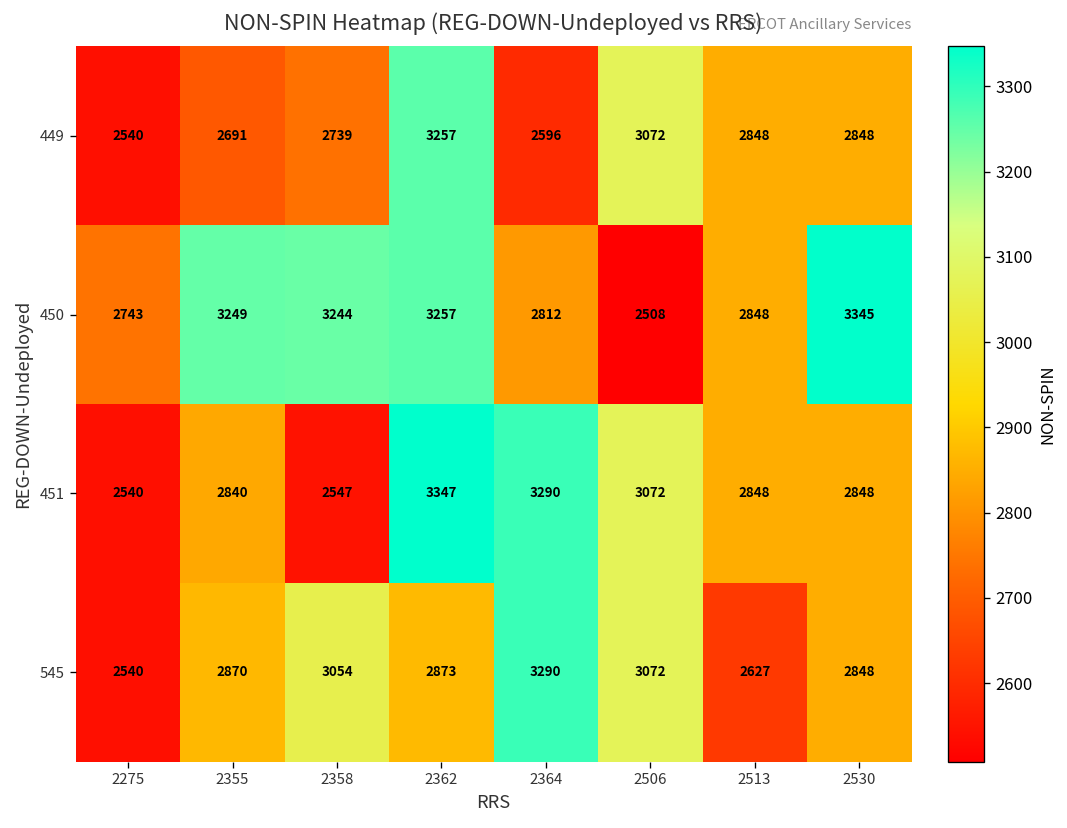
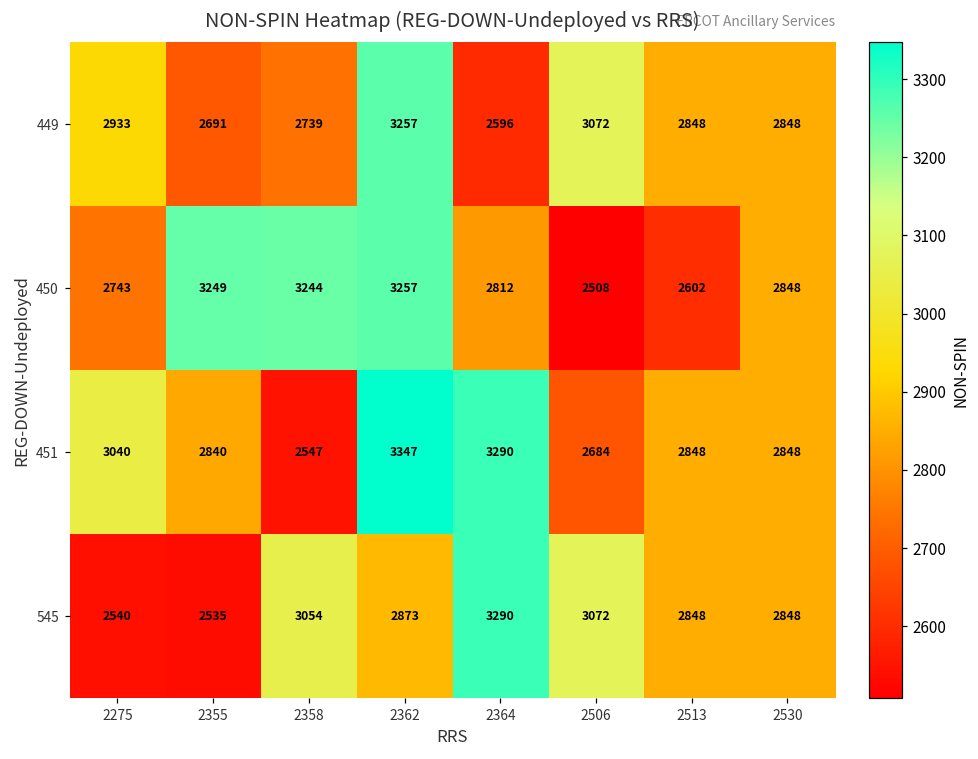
  {
    "449": {
-     "2275": 2540,
+     "2275": 2933,
      "2355": 2691,
      "2358": 2739,
      "2362": 3257,
      "2364": 2596,
      "2506": 3072,
      "2513": 2848,
      "2530": 2848
    },
    "450": {
      "2275": 2743,
      "2355": 3249,
      "2358": 3244,
      "2362": 3257,
      "2364": 2812,
      "2506": 2508,
-     "2513": 2848,
-     "2530": 3345
+     "2513": 2602,
+     "2530": 2848
    },
    "451": {
-     "2275": 2540,
+     "2275": 3040,
      "2355": 2840,
      "2358": 2547,
      "2362": 3347,
      "2364": 3290,
-     "2506": 3072,
+     "2506": 2684,
      "2513": 2848,
      "2530": 2848
    },
    "545": {
      "2275": 2540,
-     "2355": 2870,
+     "2355": 2535,
      "2358": 3054,
      "2362": 2873,
      "2364": 3290,
      "2506": 3072,
-     "2513": 2627,
+     "2513": 2848,
      "2530": 2848
    }
  }
